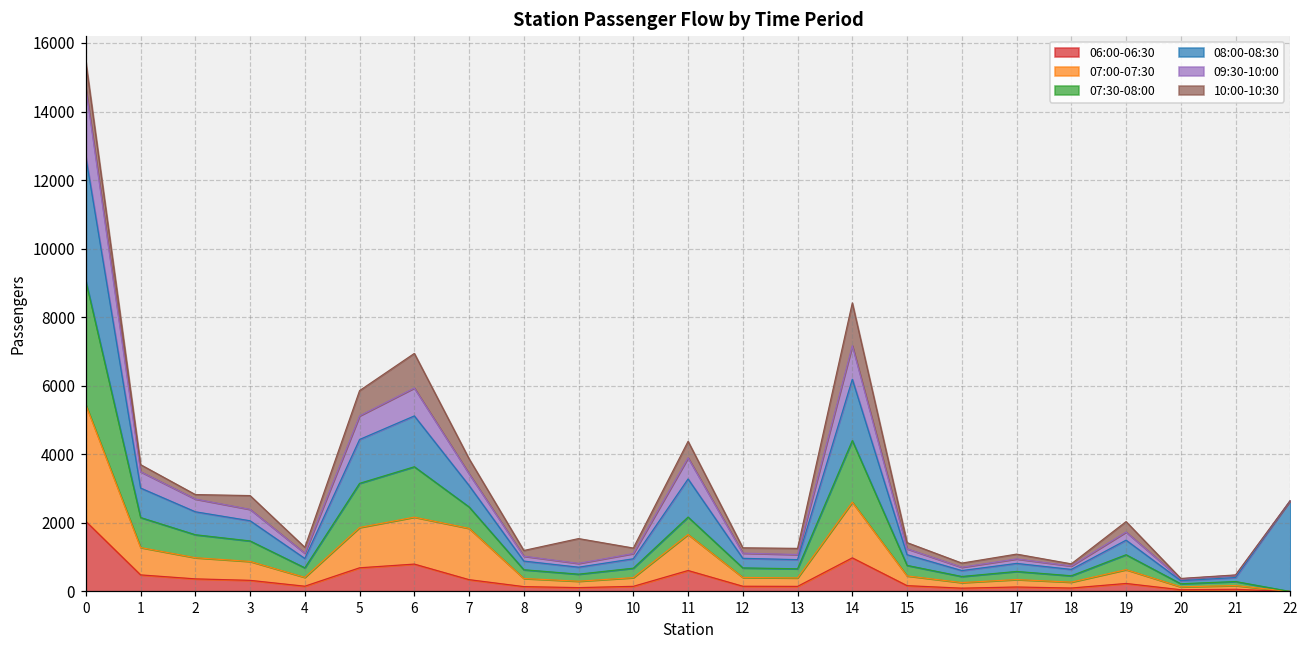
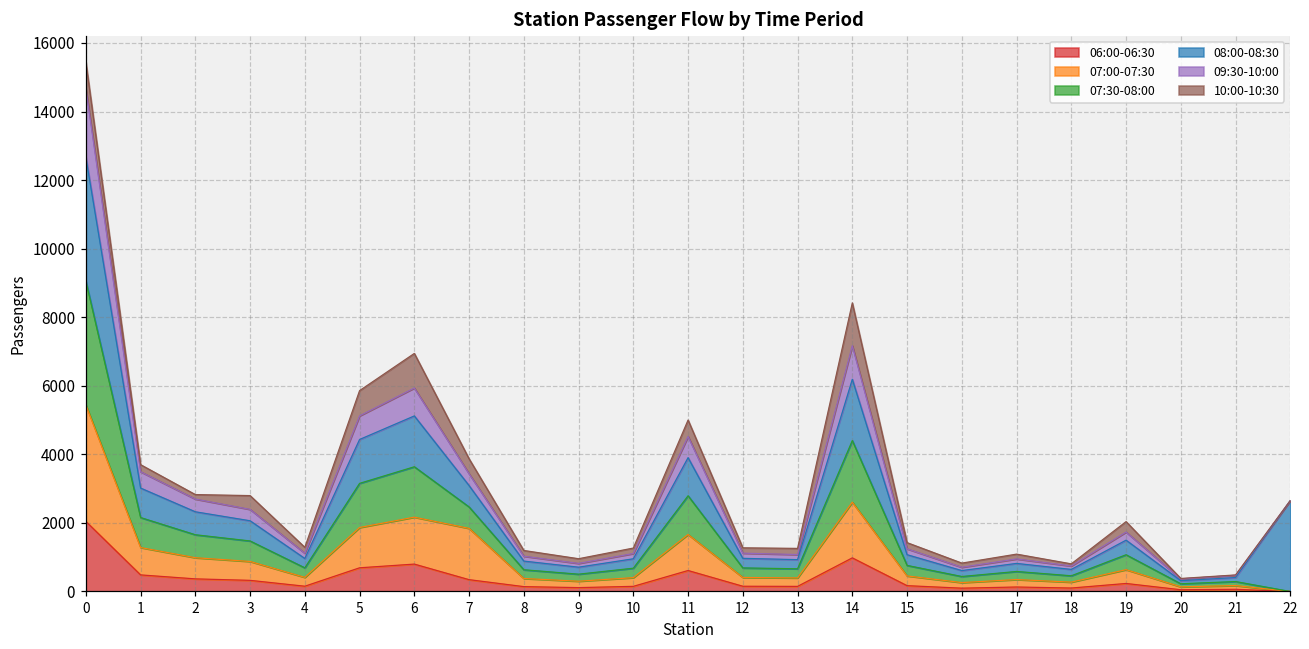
  {
    "06:00-06:30": {
      "0": 2000,
      "1": 500,
      "2": 400,
      "3": 300,
      "4": 200,
      "5": 700,
      "6": 800,
      "7": 300,
      "8": 100,
      "9": 100,
      "10": 200,
      "11": 600,
      "12": 200,
      "13": 100,
      "14": 1000,
      "15": 200,
      "16": 100,
      "17": 100,
      "18": 100,
      "19": 200,
      "20": 100,
      "21": 100
    },
    "07:00-07:30": {
      "0": 3400,
      "1": 800,
      "2": 600,
      "3": 600,
      "4": 300,
      "5": 1200,
      "6": 1400,
      "7": 1500,
      "8": 200,
      "9": 200,
      "10": 300,
      "11": 1100,
      "12": 300,
      "13": 200,
      "14": 1600,
      "15": 300,
      "16": 200,
      "17": 200,
      "18": 200,
      "19": 400,
      "20": 100,
      "21": 100
    },
    "07:30-08:00": {
      "0": 3600,
      "1": 900,
      "2": 700,
      "3": 600,
      "4": 300,
      "5": 1300,
      "6": 1500,
      "7": 600,
      "8": 300,
      "9": 200,
      "10": 300,
-     "11": 500,
+     "11": 1100,
      "12": 300,
      "13": 300,
      "14": 1800,
      "15": 300,
      "16": 200,
      "17": 200,
      "18": 200,
      "19": 400,
      "20": 100,
      "21": 100
    },
    "08:00-08:30": {
      "0": 3600,
      "1": 900,
      "2": 700,
      "3": 600,
      "4": 300,
      "5": 1300,
      "6": 1500,
      "7": 600,
      "8": 300,
      "9": 200,
      "10": 300,
      "11": 1100,
      "12": 300,
      "13": 300,
      "14": 1800,
      "15": 300,
      "16": 200,
      "17": 200,
      "18": 200,
      "19": 400
    },
    "09:30-10:00": {
      "0": 2000,
      "1": 500,
      "2": 400,
      "3": 300,
      "4": 200,
      "5": 700,
      "6": 800,
      "7": 300,
      "8": 100,
      "9": 100,
      "10": 200,
      "11": 600,
      "12": 200,
      "13": 100,
      "14": 1000,
      "15": 200,
      "16": 100,
      "17": 100,
      "19": 200
    },
    "10:00-10:30": {
      "0": 800,
      "1": 200,
      "2": 100,
      "3": 400,
      "4": 200,
      "5": 700,
      "6": 1000,
      "7": 400,
      "8": 200,
-     "9": 700,
+     "9": 100,
      "10": 200,
      "11": 500,
      "12": 200,
      "13": 200,
      "14": 1200,
      "15": 200,
      "16": 100,
      "17": 100,
      "19": 300
    }
  }
